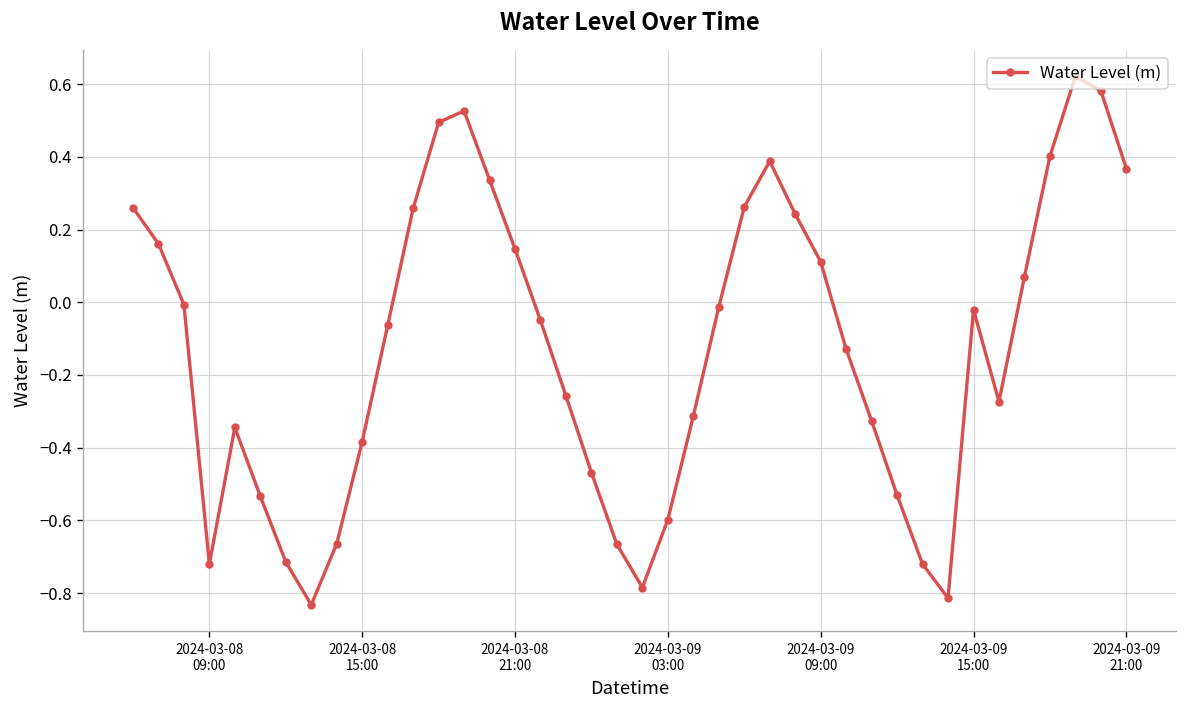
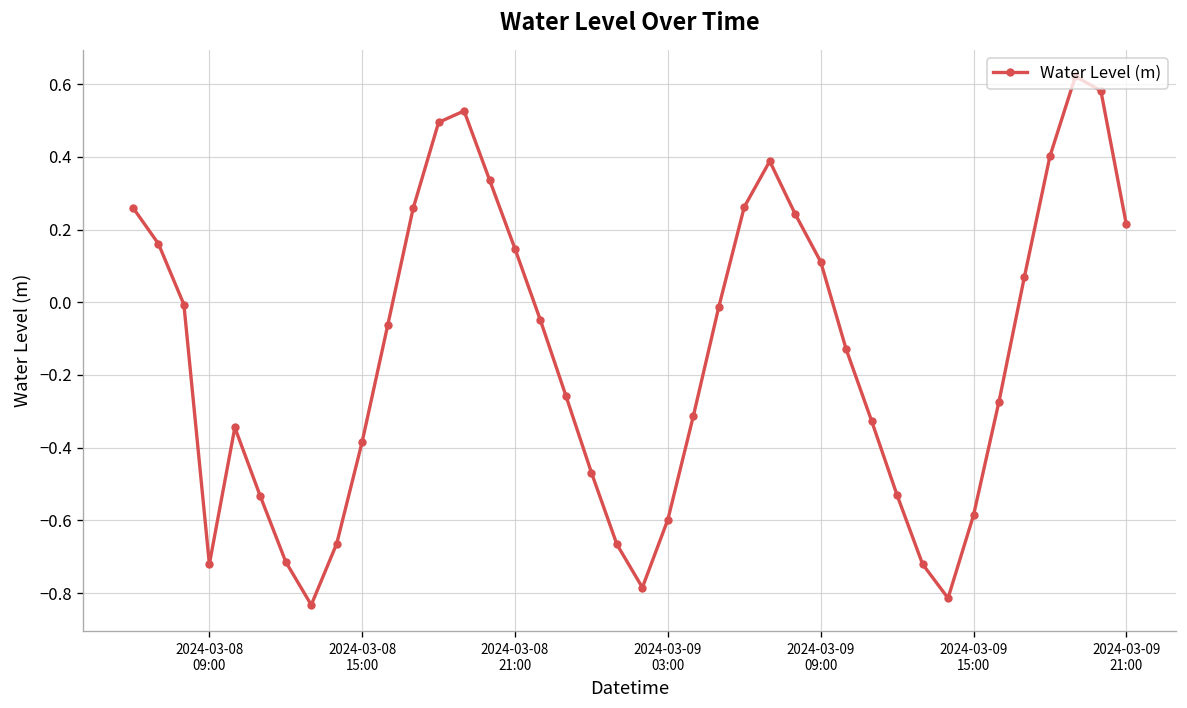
  {
    "2024-03-08 09:00": -0.72,
    "2024-03-08 15:00": -0.38,
    "2024-03-08 21:00": 0.15,
    "2024-03-09 03:00": -0.60,
    "2024-03-09 09:00": 0.11,
-   "2024-03-09 15:00": -0.02,
-   "2024-03-09 21:00": 0.37
+   "2024-03-09 15:00": -0.59,
+   "2024-03-09 21:00": 0.21
  }
